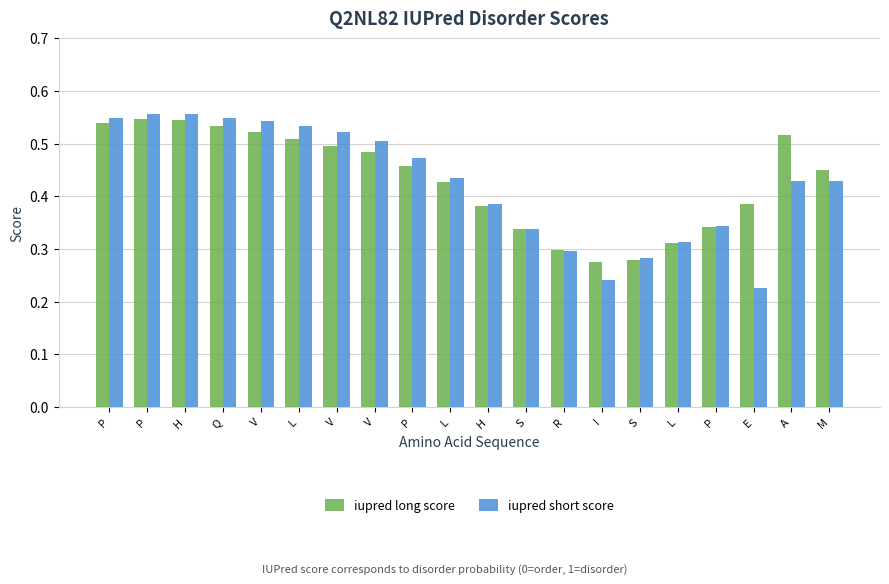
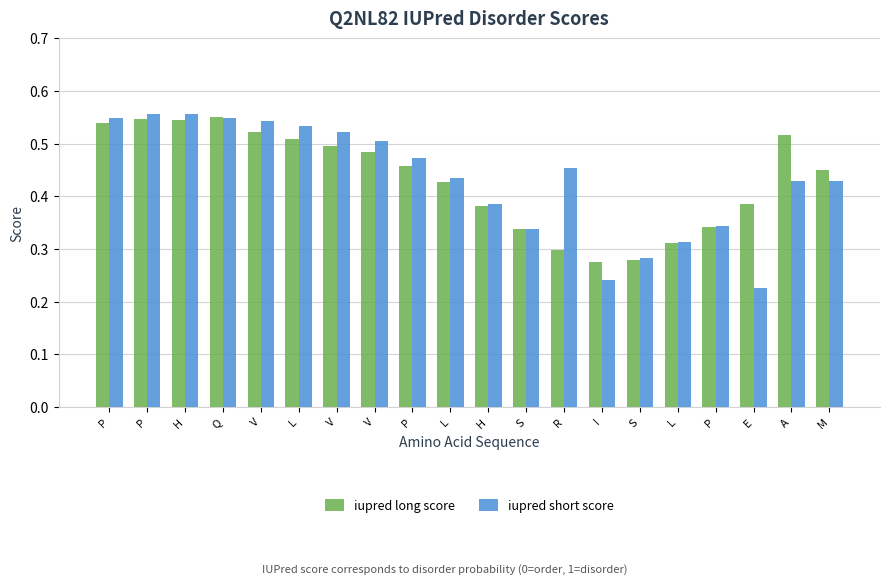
  {
    "iupred long score": {
-     "Q": 0.53,
+     "Q": 0.55,
      "R": 0.30,
      "I": 0.28,
      "E": 0.39,
      "A": 0.52,
      "M": 0.45
    },
    "iupred short score": {
      "Q": 0.55,
-     "R": 0.30,
+     "R": 0.45,
      "I": 0.24,
      "E": 0.23,
      "A": 0.43,
      "M": 0.43
    }
  }
